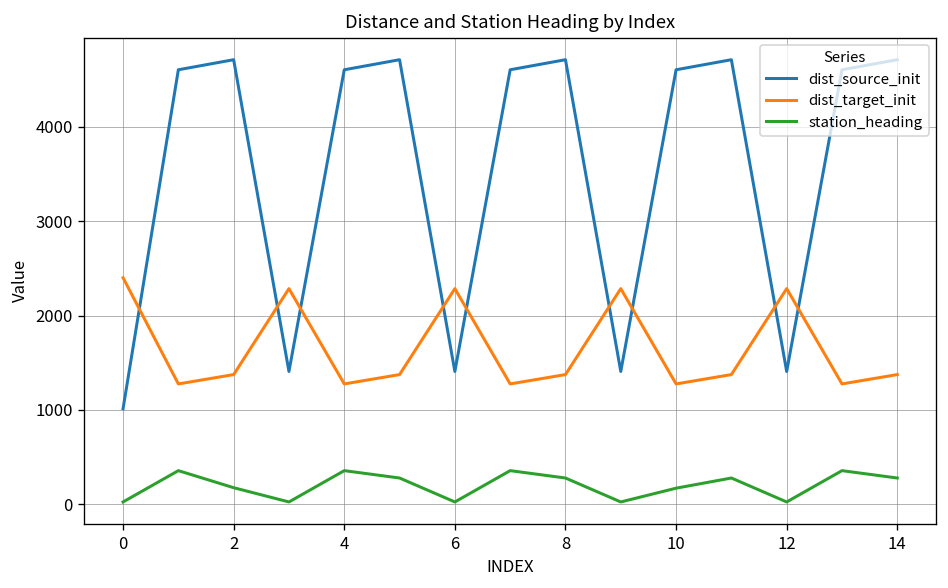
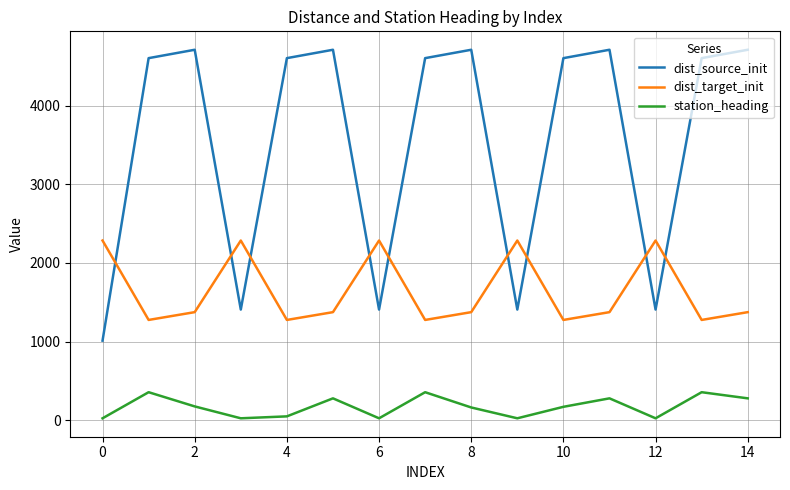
  {
    "dist_source_init": {
      "0": 1000,
      "2": 4700,
      "4": 4600,
      "6": 1400,
      "8": 4700,
      "10": 4600,
      "12": 1400
    },
    "dist_target_init": {
-     "0": 2400,
+     "0": 2300,
      "2": 1400,
      "4": 1300,
      "6": 2300,
      "8": 1400,
      "10": 1300,
      "12": 2300,
      "14": 1400
    },
    "station_heading": {
      "0": 0,
      "2": 200,
-     "4": 400,
+     "4": 0,
      "6": 0,
-     "8": 300,
+     "8": 200,
      "10": 200,
      "12": 0,
      "14": 300
    }
  }
